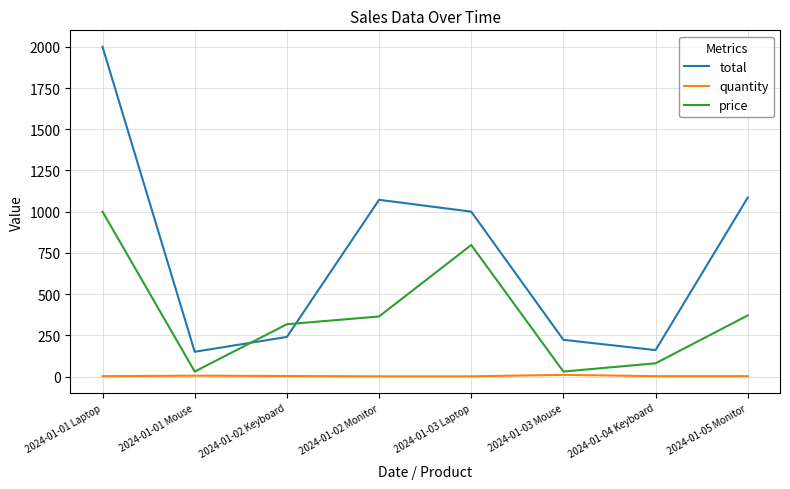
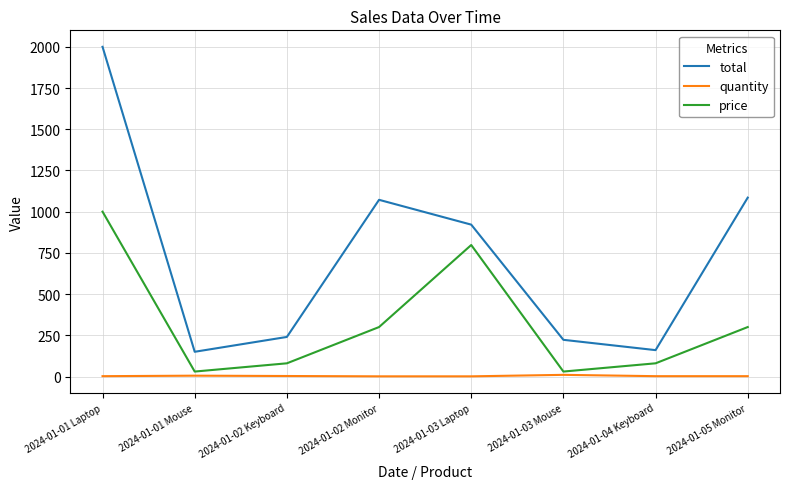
  {
    "total": {
      "2024-01-01 Laptop": 2000,
      "2024-01-01 Mouse": 150,
      "2024-01-02 Keyboard": 240,
      "2024-01-02 Monitor": 1070,
-     "2024-01-03 Laptop": 1000,
+     "2024-01-03 Laptop": 920,
      "2024-01-03 Mouse": 220,
      "2024-01-04 Keyboard": 160,
      "2024-01-05 Monitor": 1090
    },
    "quantity": {
      "2024-01-01 Laptop": 0,
      "2024-01-01 Mouse": 10,
      "2024-01-02 Keyboard": 0,
      "2024-01-02 Monitor": 0,
      "2024-01-03 Laptop": 0,
      "2024-01-03 Mouse": 10,
      "2024-01-04 Keyboard": 0,
      "2024-01-05 Monitor": 0
    },
    "price": {
      "2024-01-01 Laptop": 1000,
      "2024-01-01 Mouse": 30,
-     "2024-01-02 Keyboard": 320,
-     "2024-01-02 Monitor": 360,
+     "2024-01-02 Keyboard": 80,
+     "2024-01-02 Monitor": 300,
      "2024-01-03 Laptop": 800,
      "2024-01-03 Mouse": 30,
      "2024-01-04 Keyboard": 80,
-     "2024-01-05 Monitor": 370
+     "2024-01-05 Monitor": 300
    }
  }
